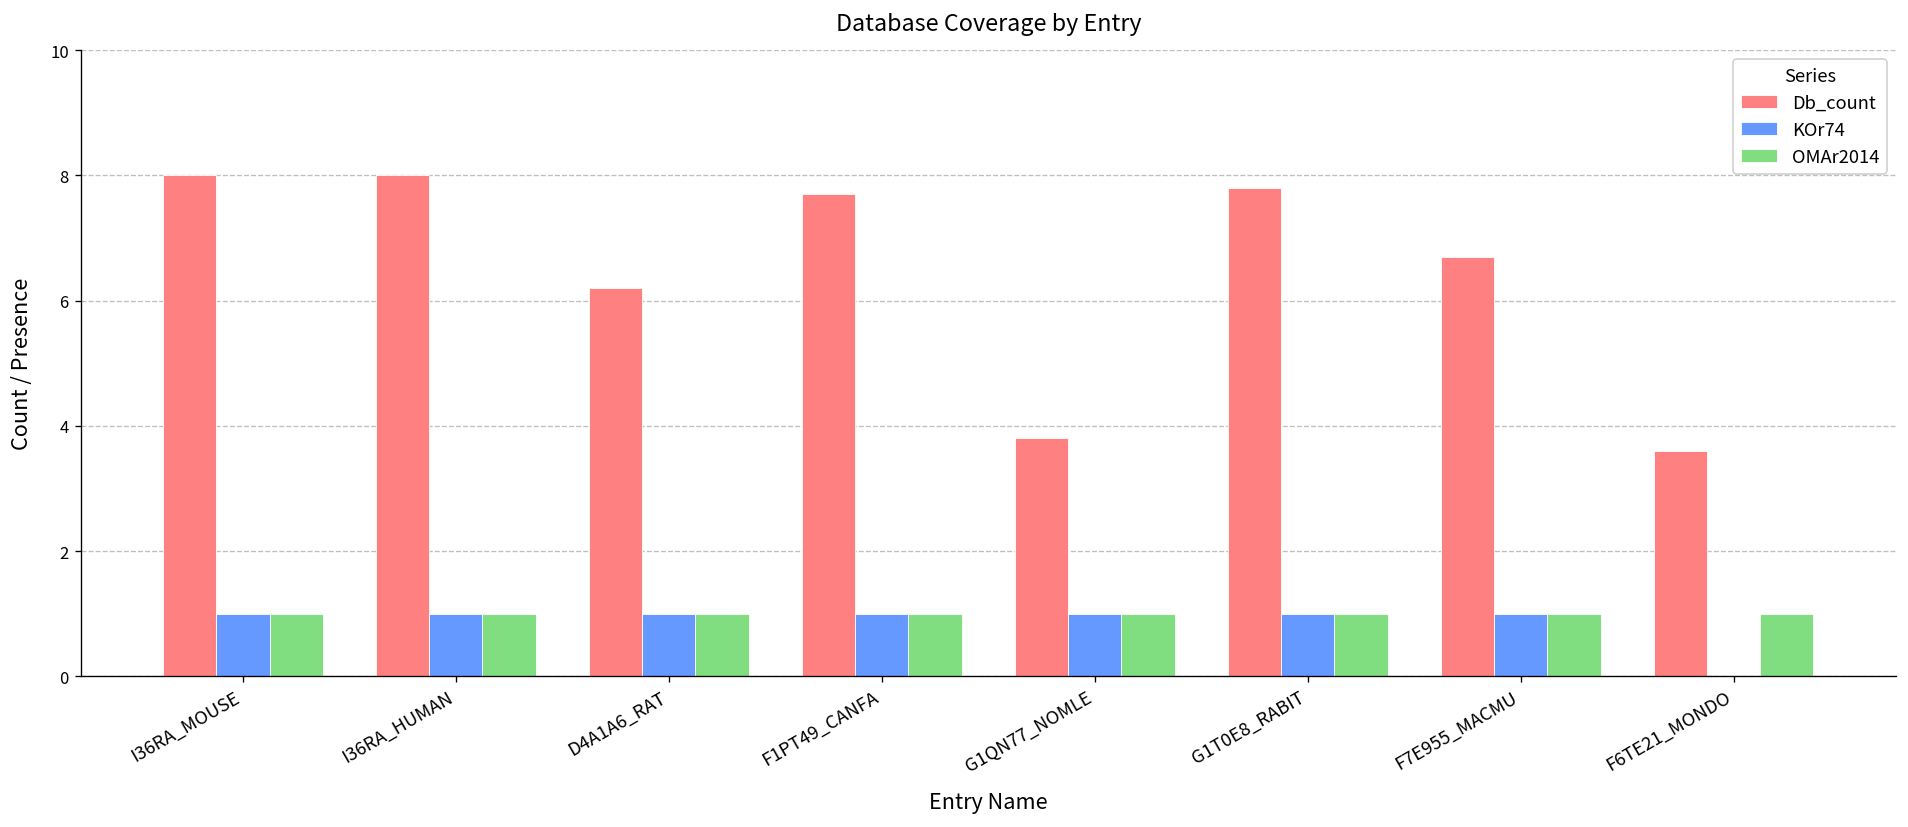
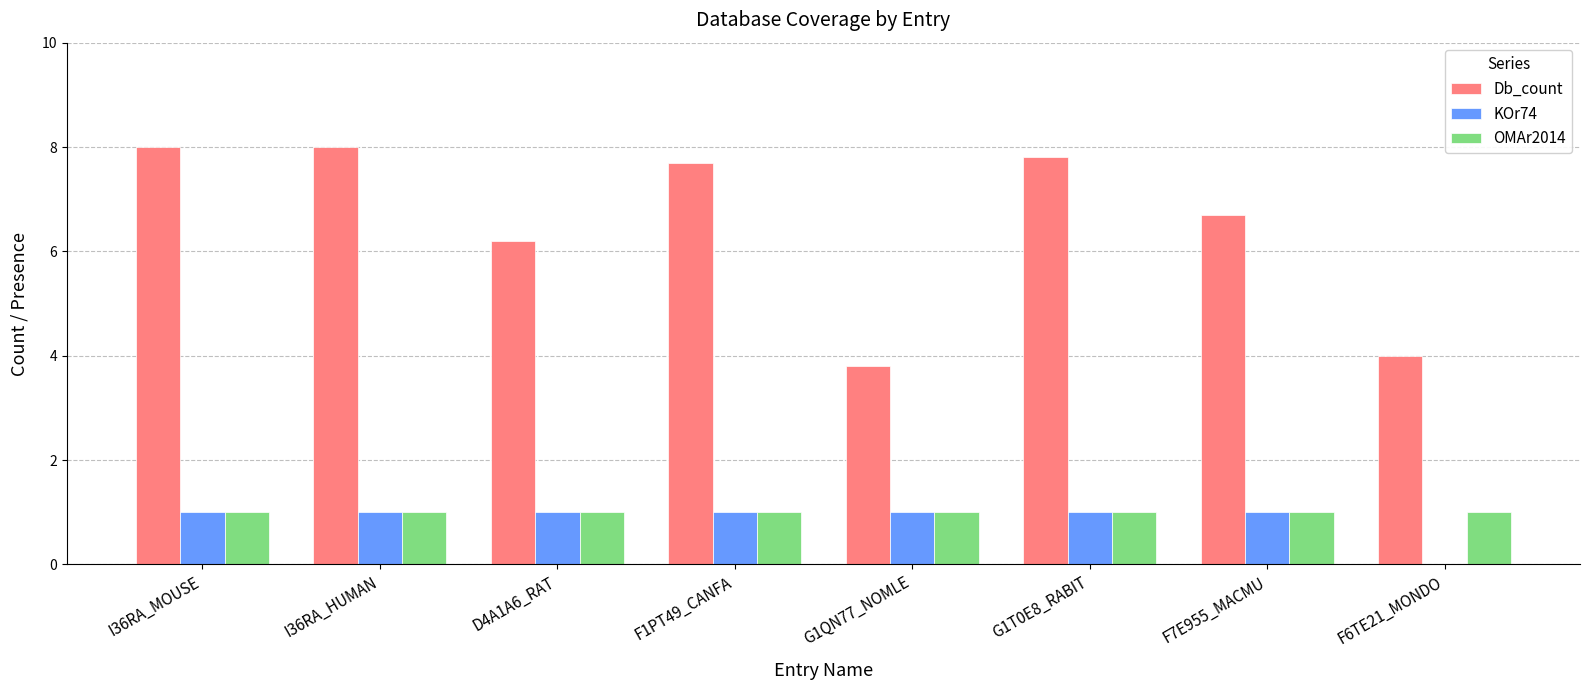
  {
    "Db_count": {
      "I36RA_MOUSE": 8.0,
      "I36RA_HUMAN": 8.0,
      "D4A1A6_RAT": 6.2,
      "F1PT49_CANFA": 7.7,
      "G1QN77_NOMLE": 3.8,
      "G1T0E8_RABIT": 7.8,
      "F7E955_MACMU": 6.7,
-     "F6TE21_MONDO": 3.6
+     "F6TE21_MONDO": 4.0
    },
    "KOr74": {
      "I36RA_MOUSE": 1.0,
      "I36RA_HUMAN": 1.0,
      "D4A1A6_RAT": 1.0,
      "F1PT49_CANFA": 1.0,
      "G1QN77_NOMLE": 1.0,
      "G1T0E8_RABIT": 1.0,
      "F7E955_MACMU": 1.0,
      "F6TE21_MONDO": 0.0
    },
    "OMAr2014": {
      "I36RA_MOUSE": 1.0,
      "I36RA_HUMAN": 1.0,
      "D4A1A6_RAT": 1.0,
      "F1PT49_CANFA": 1.0,
      "G1QN77_NOMLE": 1.0,
      "G1T0E8_RABIT": 1.0,
      "F7E955_MACMU": 1.0,
      "F6TE21_MONDO": 1.0
    }
  }
